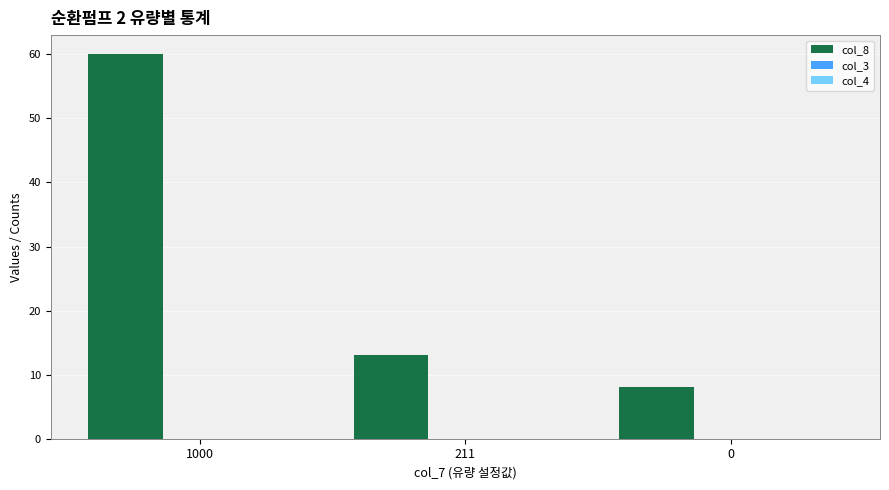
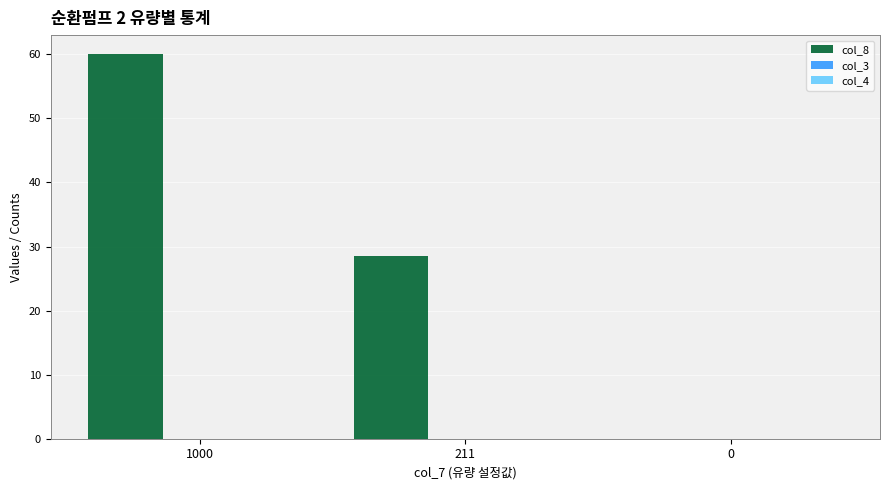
  {
    "col_8": {
      "1000": 60,
-     "211": 13,
-     "0": 8
+     "211": 29,
+     "0": 0
    },
    "col_3": {
      "1000": 0,
      "211": 0,
      "0": 0
    },
    "col_4": {
      "1000": 0,
      "211": 0,
      "0": 0
    }
  }
